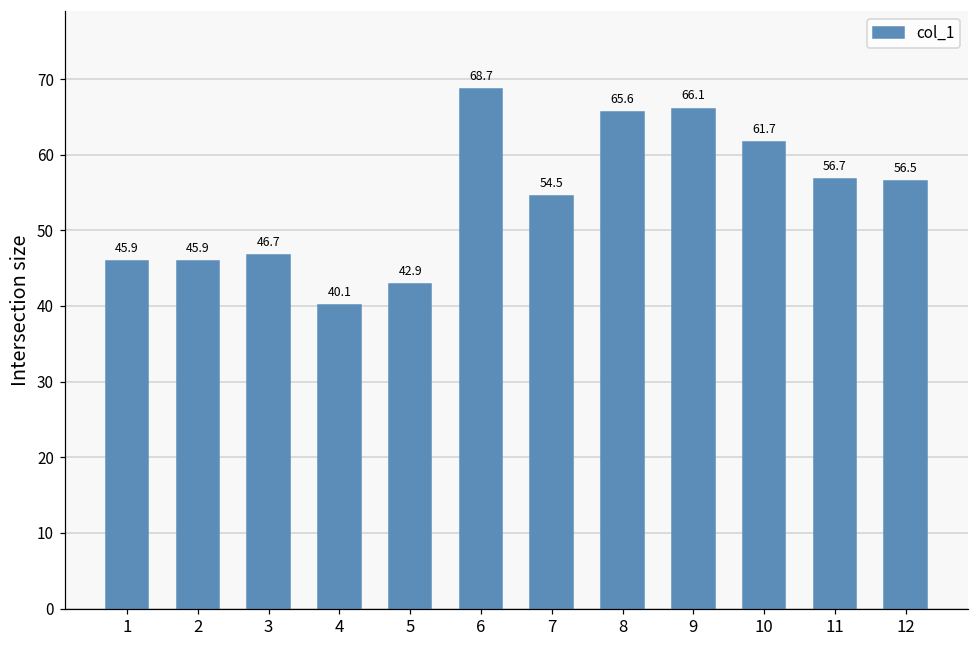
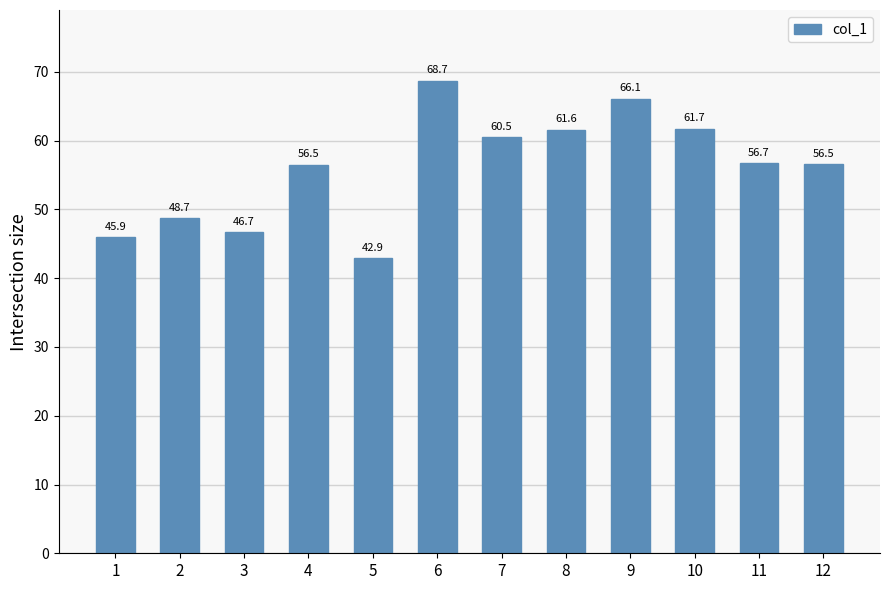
  {
    "1": 45.9,
-   "2": 45.9,
+   "2": 48.7,
    "3": 46.7,
-   "4": 40.1,
+   "4": 56.5,
    "5": 42.9,
    "6": 68.7,
-   "7": 54.5,
-   "8": 65.6,
+   "7": 60.5,
+   "8": 61.6,
    "9": 66.1,
    "10": 61.7,
    "11": 56.7,
    "12": 56.5
  }
